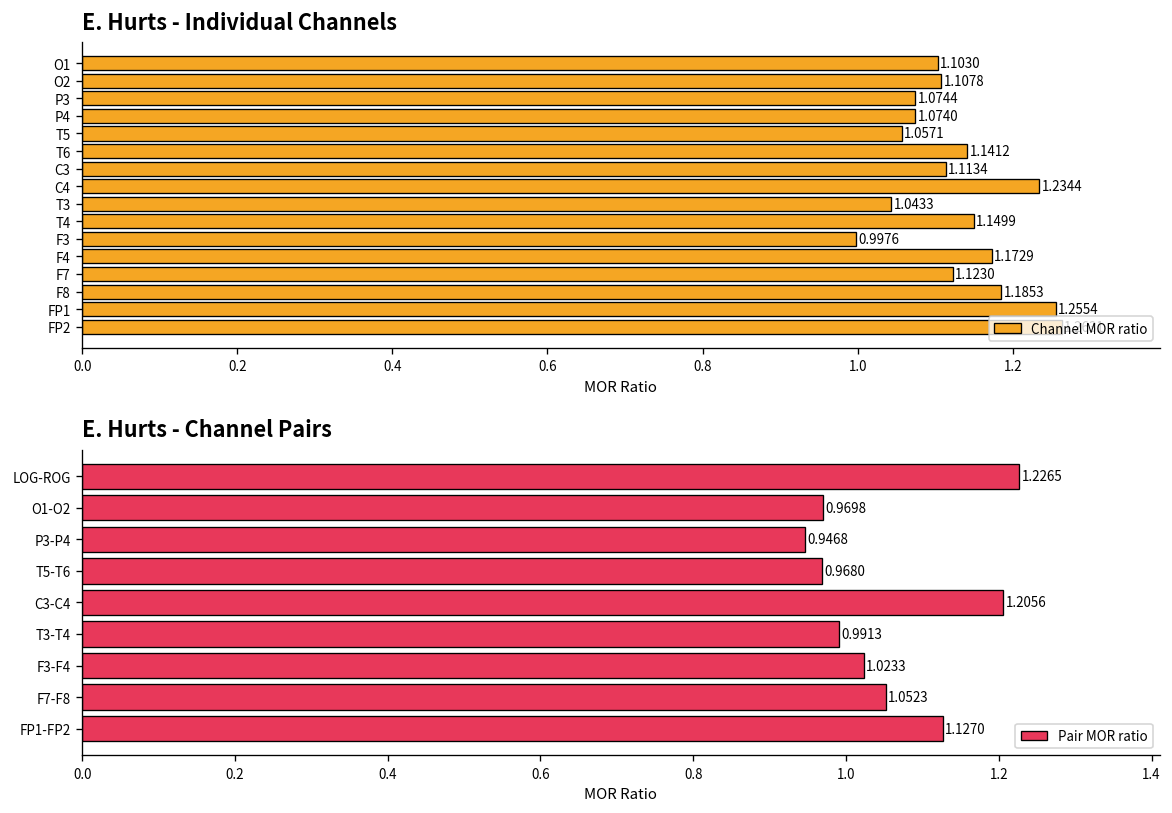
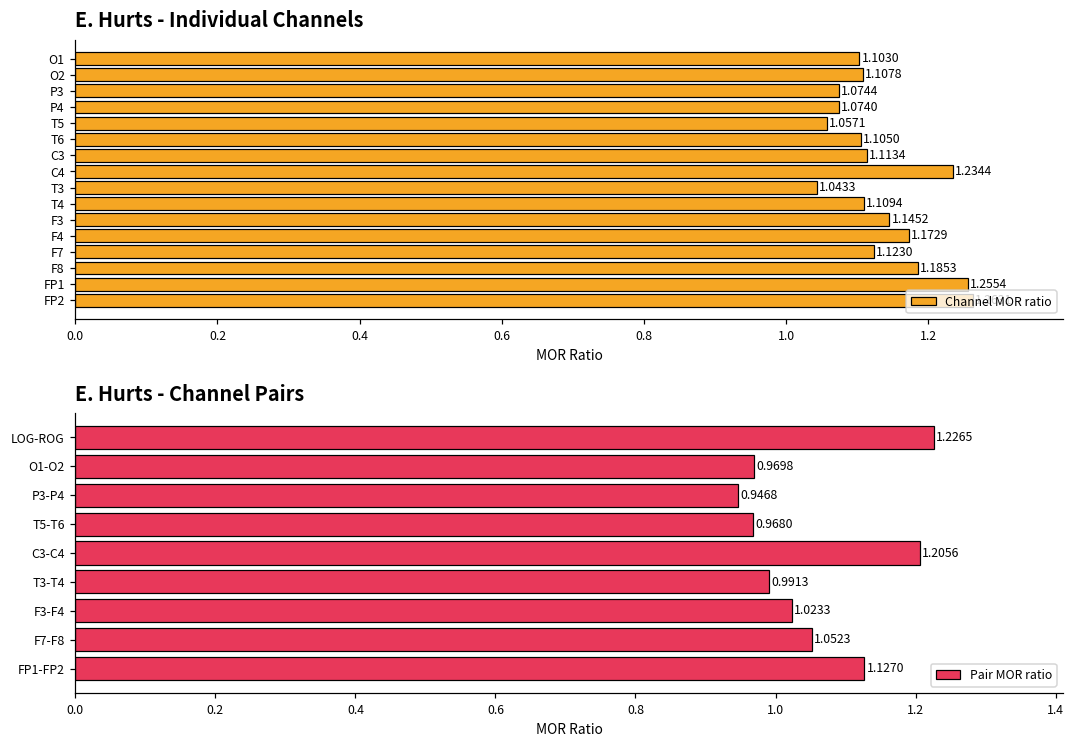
  {
    "E. Hurts - Individual Channels": {
      "O1": 1.1030,
      "O2": 1.1078,
      "P3": 1.0744,
      "P4": 1.0740,
      "T5": 1.0571,
-     "T6": 1.1412,
+     "T6": 1.1050,
      "C3": 1.1134,
      "C4": 1.2344,
      "T3": 1.0433,
-     "T4": 1.1499,
-     "F3": 0.9976,
+     "T4": 1.1094,
+     "F3": 1.1452,
      "F4": 1.1729,
      "F7": 1.1230,
      "F8": 1.1853,
      "FP1": 1.2554
    },
    "E. Hurts - Channel Pairs": {
      "LOG-ROG": 1.2265,
      "O1-O2": 0.9698,
      "P3-P4": 0.9468,
      "T5-T6": 0.9680,
      "C3-C4": 1.2056,
      "T3-T4": 0.9913,
      "F3-F4": 1.0233,
      "F7-F8": 1.0523,
      "FP1-FP2": 1.1270
    }
  }
